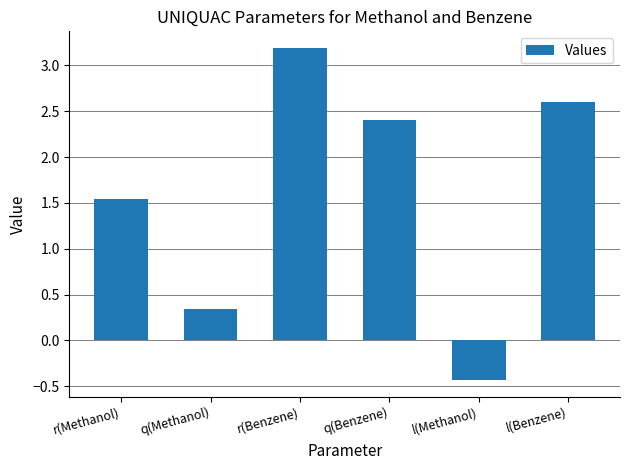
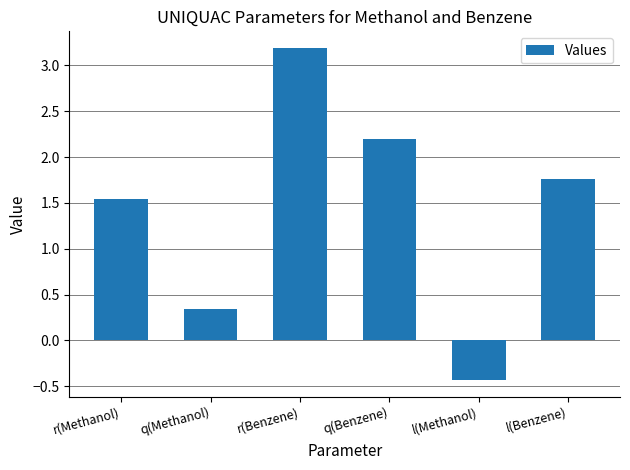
  {
    "r(Methanol)": 1.5,
    "q(Methanol)": 0.3,
    "r(Benzene)": 3.2,
-   "q(Benzene)": 2.4,
+   "q(Benzene)": 2.2,
    "l(Methanol)": -0.4,
-   "l(Benzene)": 2.6
+   "l(Benzene)": 1.8
  }
